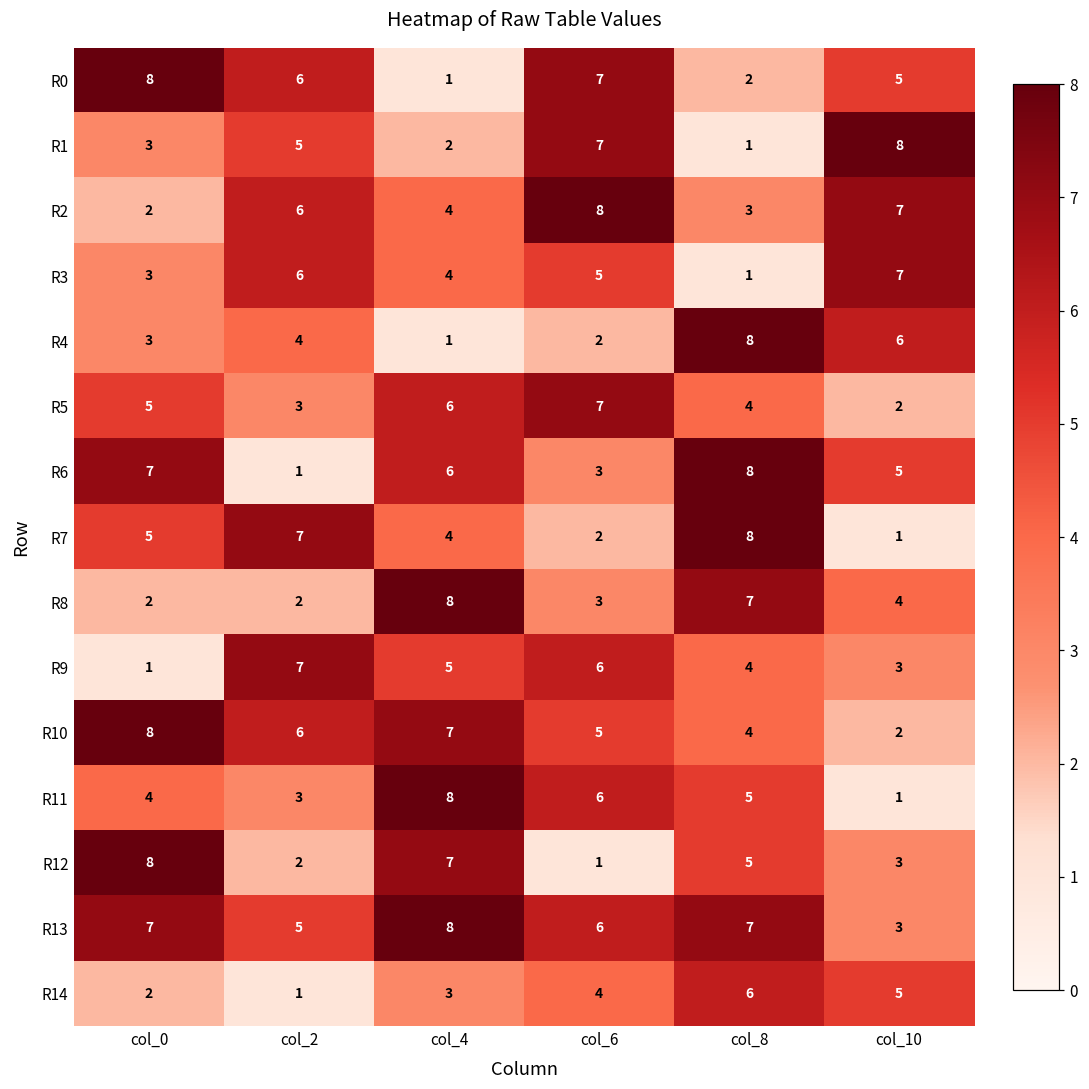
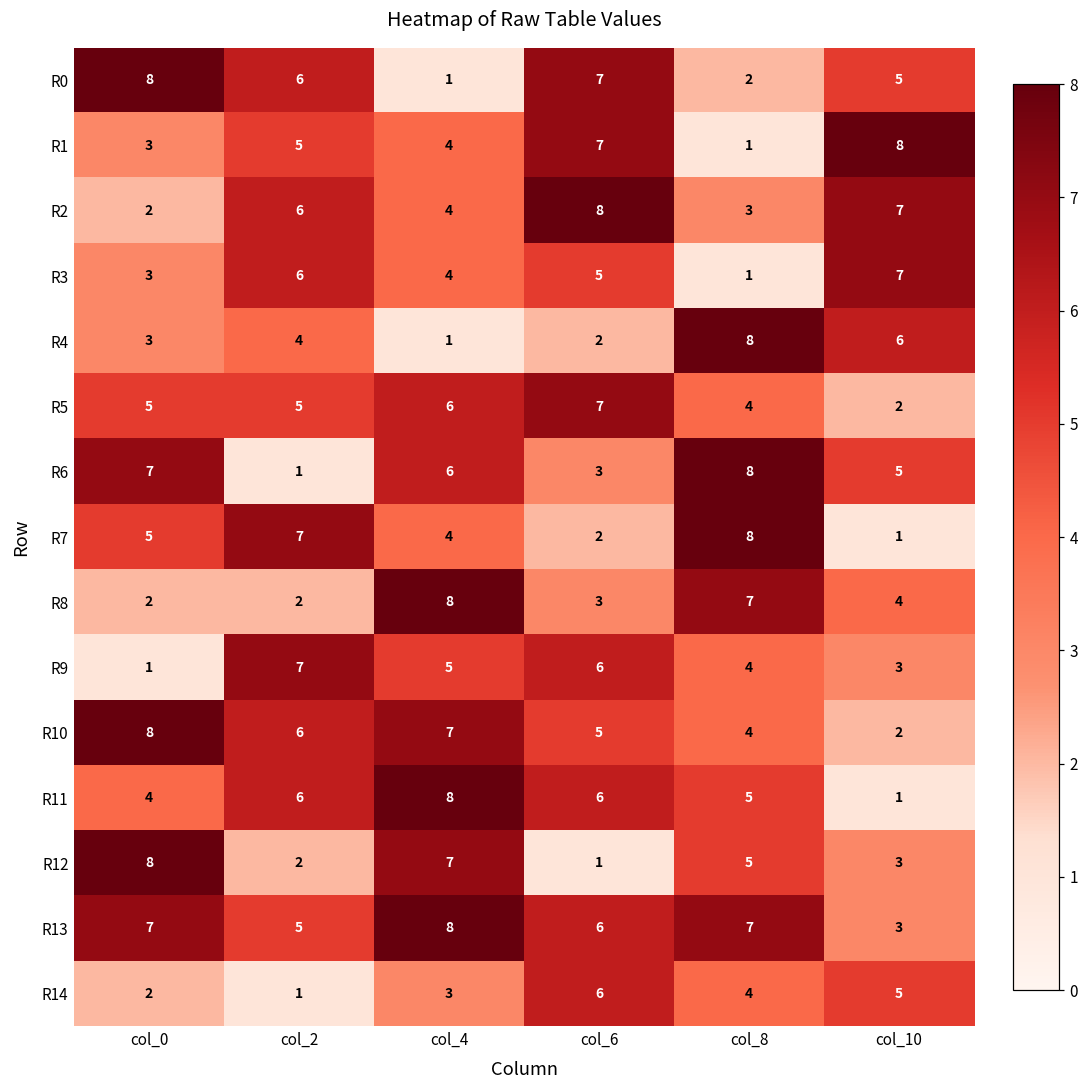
  {
    "R0": {
      "col_0": 8,
      "col_2": 6,
      "col_4": 1,
      "col_6": 7,
      "col_8": 2,
      "col_10": 5
    },
    "R1": {
      "col_0": 3,
      "col_2": 5,
-     "col_4": 2,
+     "col_4": 4,
      "col_6": 7,
      "col_8": 1,
      "col_10": 8
    },
    "R2": {
      "col_0": 2,
      "col_2": 6,
      "col_4": 4,
      "col_6": 8,
      "col_8": 3,
      "col_10": 7
    },
    "R3": {
      "col_0": 3,
      "col_2": 6,
      "col_4": 4,
      "col_6": 5,
      "col_8": 1,
      "col_10": 7
    },
    "R4": {
      "col_0": 3,
      "col_2": 4,
      "col_4": 1,
      "col_6": 2,
      "col_8": 8,
      "col_10": 6
    },
    "R5": {
      "col_0": 5,
-     "col_2": 3,
+     "col_2": 5,
      "col_4": 6,
      "col_6": 7,
      "col_8": 4,
      "col_10": 2
    },
    "R6": {
      "col_0": 7,
      "col_2": 1,
      "col_4": 6,
      "col_6": 3,
      "col_8": 8,
      "col_10": 5
    },
    "R7": {
      "col_0": 5,
      "col_2": 7,
      "col_4": 4,
      "col_6": 2,
      "col_8": 8,
      "col_10": 1
    },
    "R8": {
      "col_0": 2,
      "col_2": 2,
      "col_4": 8,
      "col_6": 3,
      "col_8": 7,
      "col_10": 4
    },
    "R9": {
      "col_0": 1,
      "col_2": 7,
      "col_4": 5,
      "col_6": 6,
      "col_8": 4,
      "col_10": 3
    },
    "R10": {
      "col_0": 8,
      "col_2": 6,
      "col_4": 7,
      "col_6": 5,
      "col_8": 4,
      "col_10": 2
    },
    "R11": {
      "col_0": 4,
-     "col_2": 3,
+     "col_2": 6,
      "col_4": 8,
      "col_6": 6,
      "col_8": 5,
      "col_10": 1
    },
    "R12": {
      "col_0": 8,
      "col_2": 2,
      "col_4": 7,
      "col_6": 1,
      "col_8": 5,
      "col_10": 3
    },
    "R13": {
      "col_0": 7,
      "col_2": 5,
      "col_4": 8,
      "col_6": 6,
      "col_8": 7,
      "col_10": 3
    },
    "R14": {
      "col_0": 2,
      "col_2": 1,
      "col_4": 3,
-     "col_6": 4,
-     "col_8": 6,
+     "col_6": 6,
+     "col_8": 4,
      "col_10": 5
    }
  }
